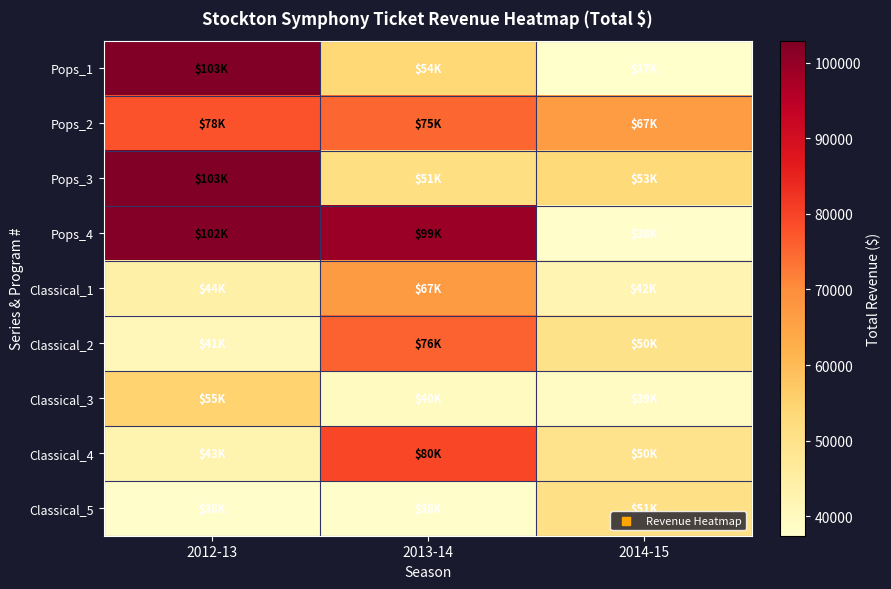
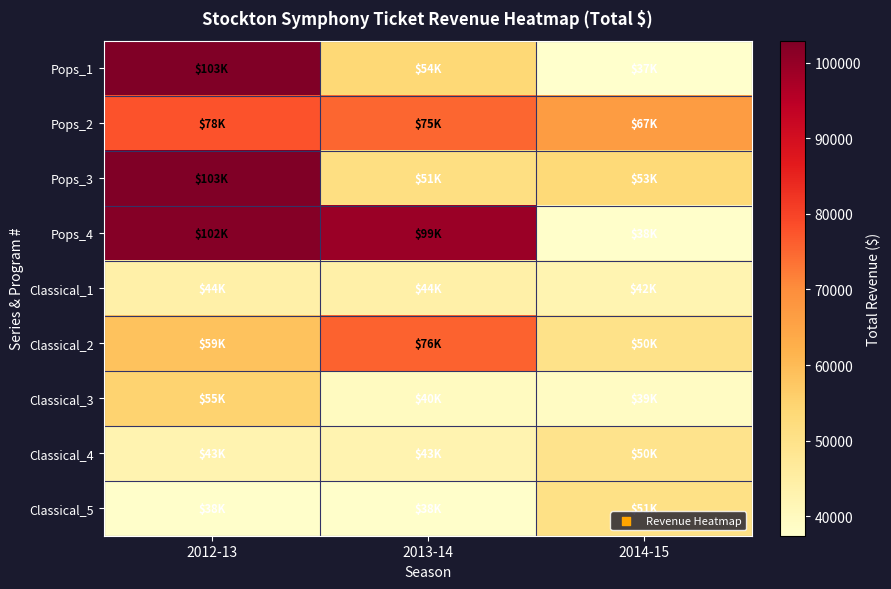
  {
    "Pops_1": {
      "2012-13": "$103K",
      "2013-14": "$54K",
      "2014-15": "$37K"
    },
    "Pops_2": {
      "2012-13": "$78K",
      "2013-14": "$75K",
      "2014-15": "$67K"
    },
    "Pops_3": {
      "2012-13": "$103K",
      "2013-14": "$51K",
      "2014-15": "$53K"
    },
    "Pops_4": {
      "2012-13": "$102K",
      "2013-14": "$99K",
      "2014-15": "$38K"
    },
    "Classical_1": {
      "2012-13": "$44K",
-     "2013-14": "$67K",
+     "2013-14": "$44K",
      "2014-15": "$42K"
    },
    "Classical_2": {
-     "2012-13": "$41K",
+     "2012-13": "$59K",
      "2013-14": "$76K",
      "2014-15": "$50K"
    },
    "Classical_3": {
      "2012-13": "$55K",
      "2013-14": "$40K",
      "2014-15": "$39K"
    },
    "Classical_4": {
      "2012-13": "$43K",
-     "2013-14": "$80K",
+     "2013-14": "$43K",
      "2014-15": "$50K"
    },
    "Classical_5": {
      "2012-13": "$38K",
      "2013-14": "$38K"
    }
  }
